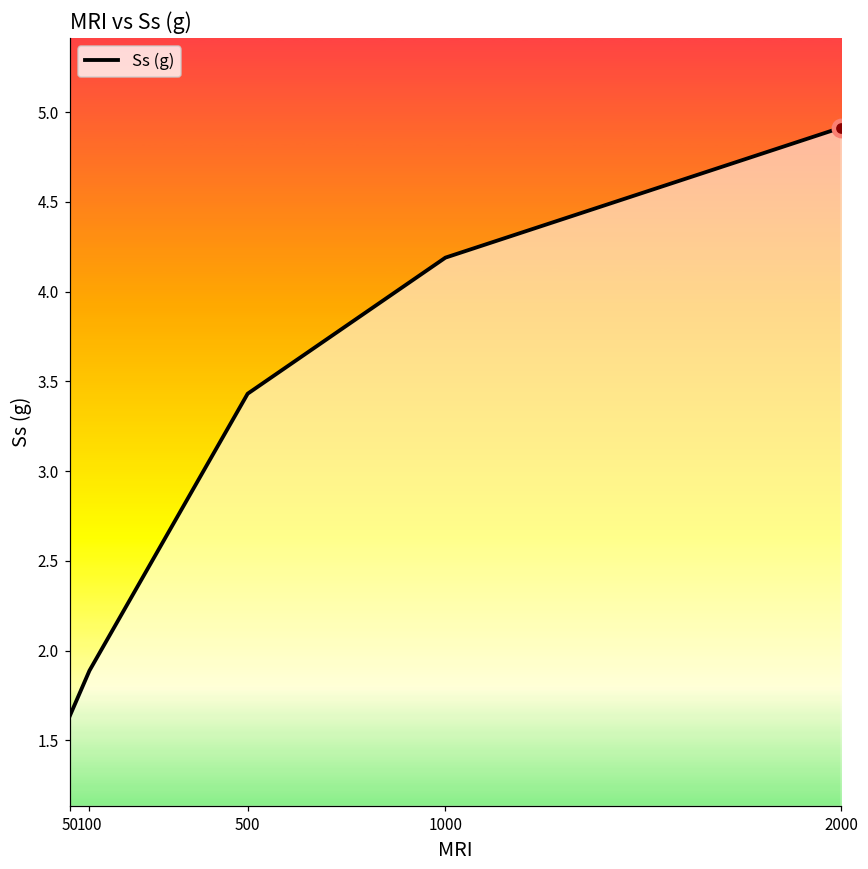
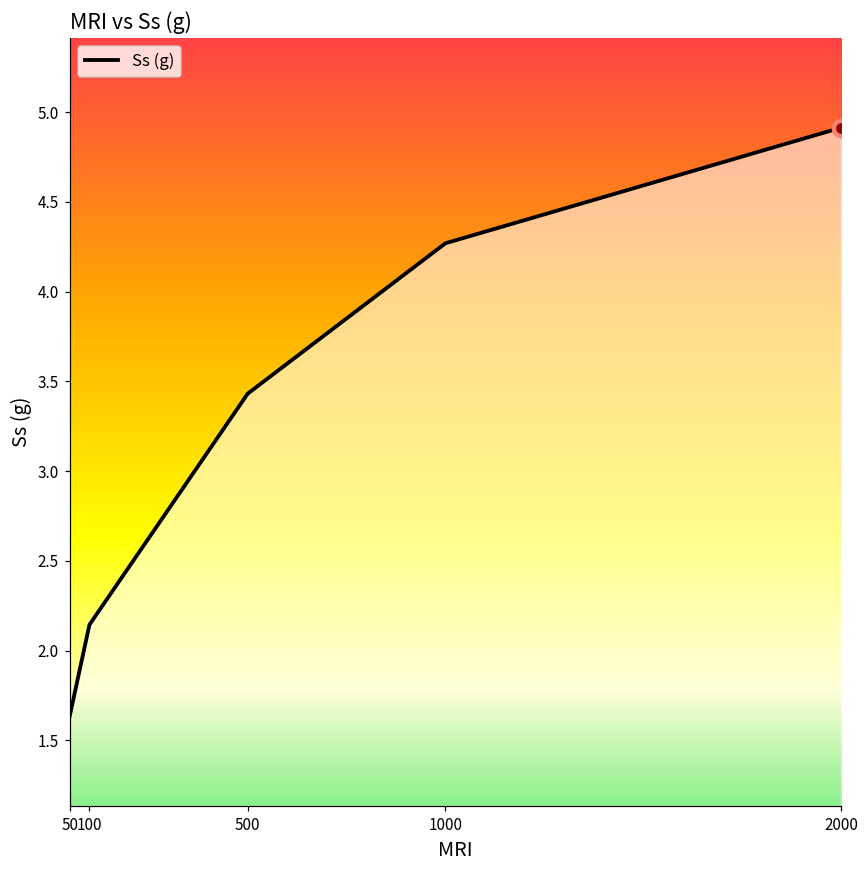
  {
    "Ss (g)": {
      "50": 1.64,
-     "100": 1.89,
+     "100": 2.15,
      "500": 3.43,
-     "1000": 4.19
+     "1000": 4.27
    }
  }
